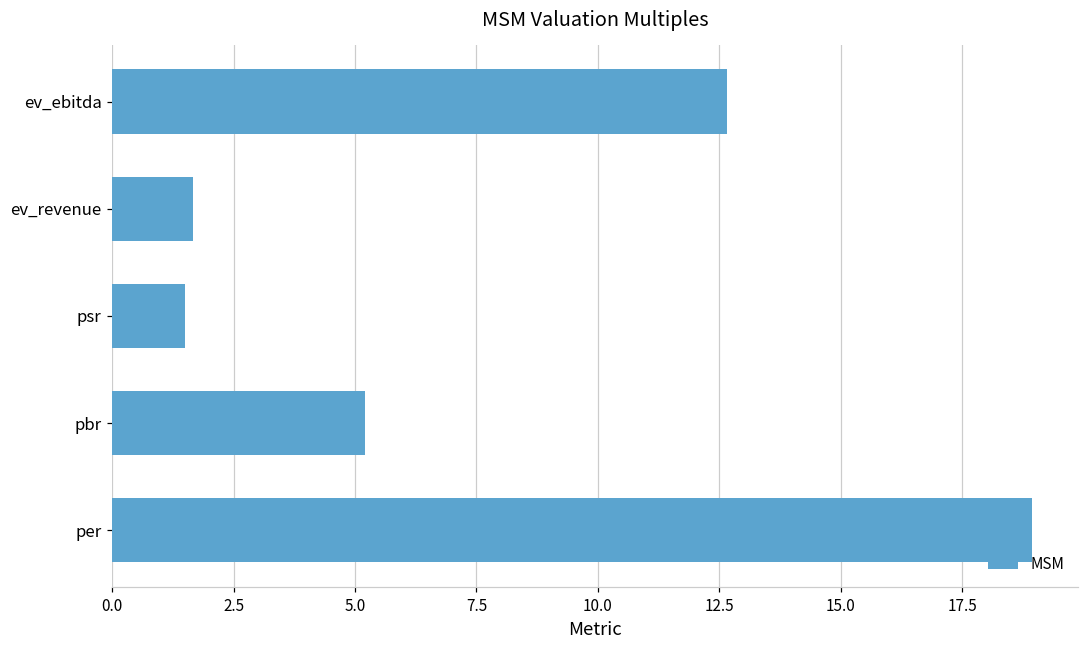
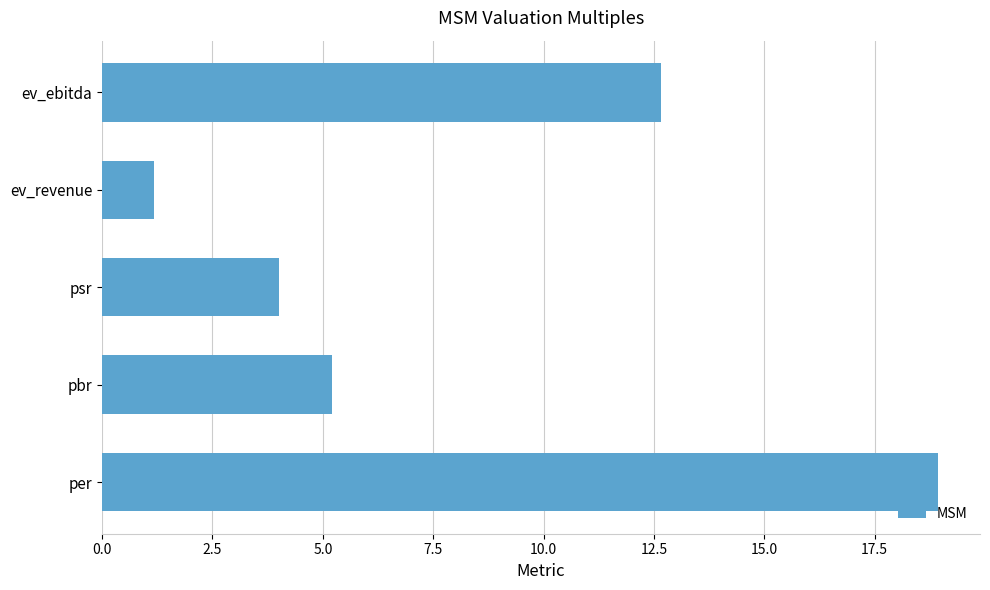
  {
    "ev_ebitda": 12.7,
-   "ev_revenue": 1.7,
-   "psr": 1.5,
+   "ev_revenue": 1.2,
+   "psr": 4.0,
    "pbr": 5.2,
    "per": 18.9
  }
